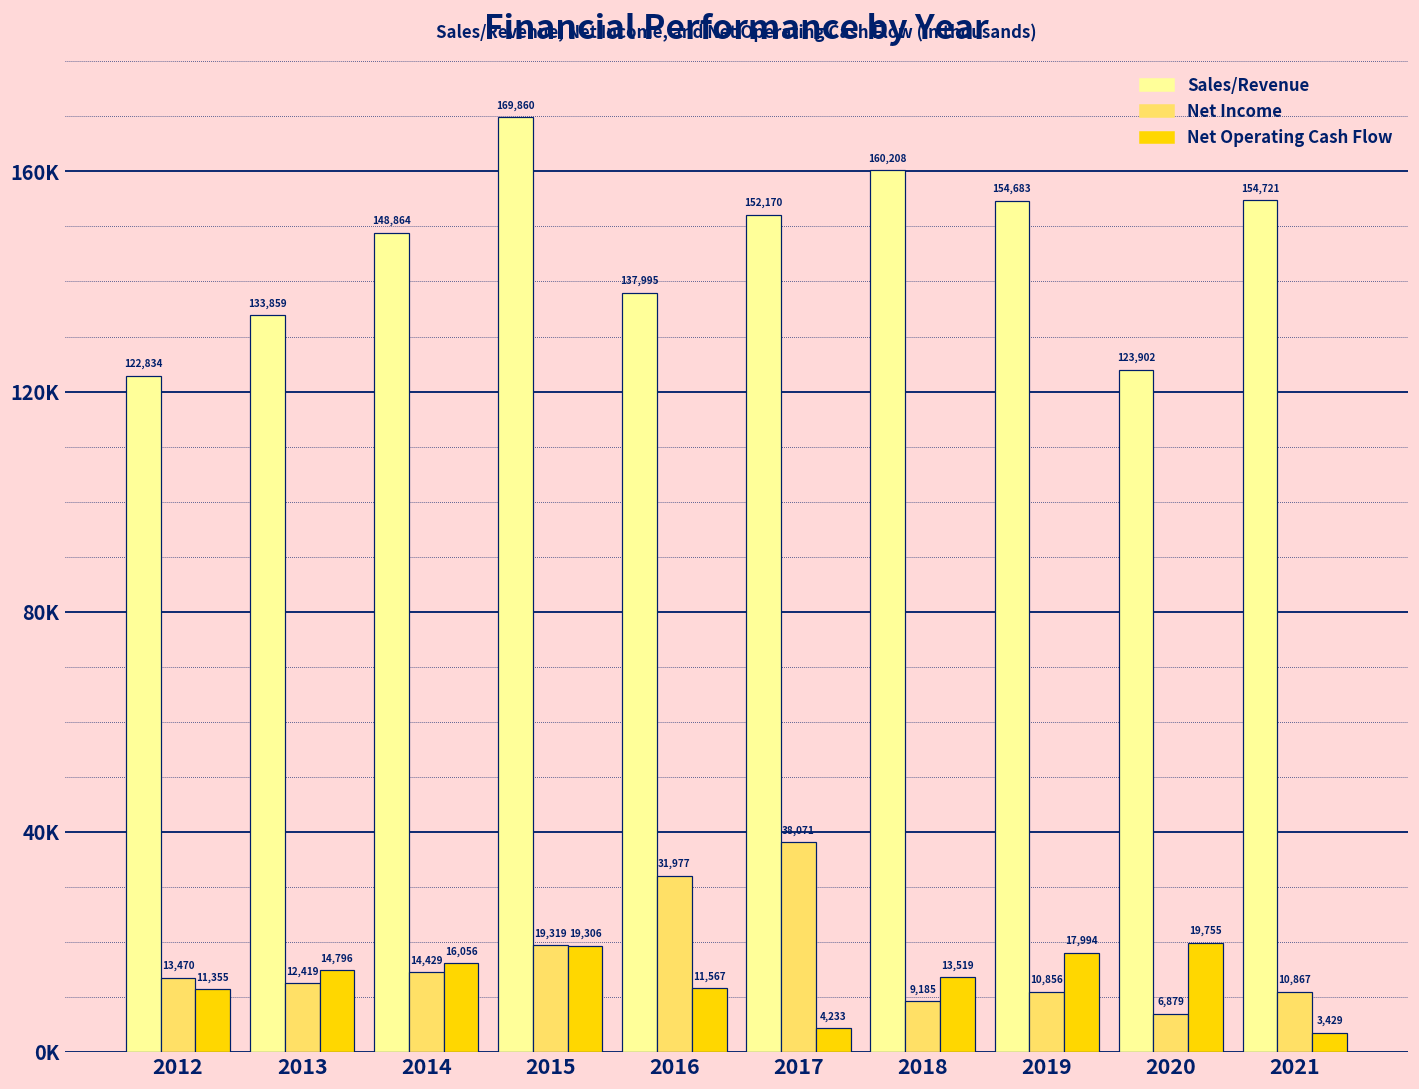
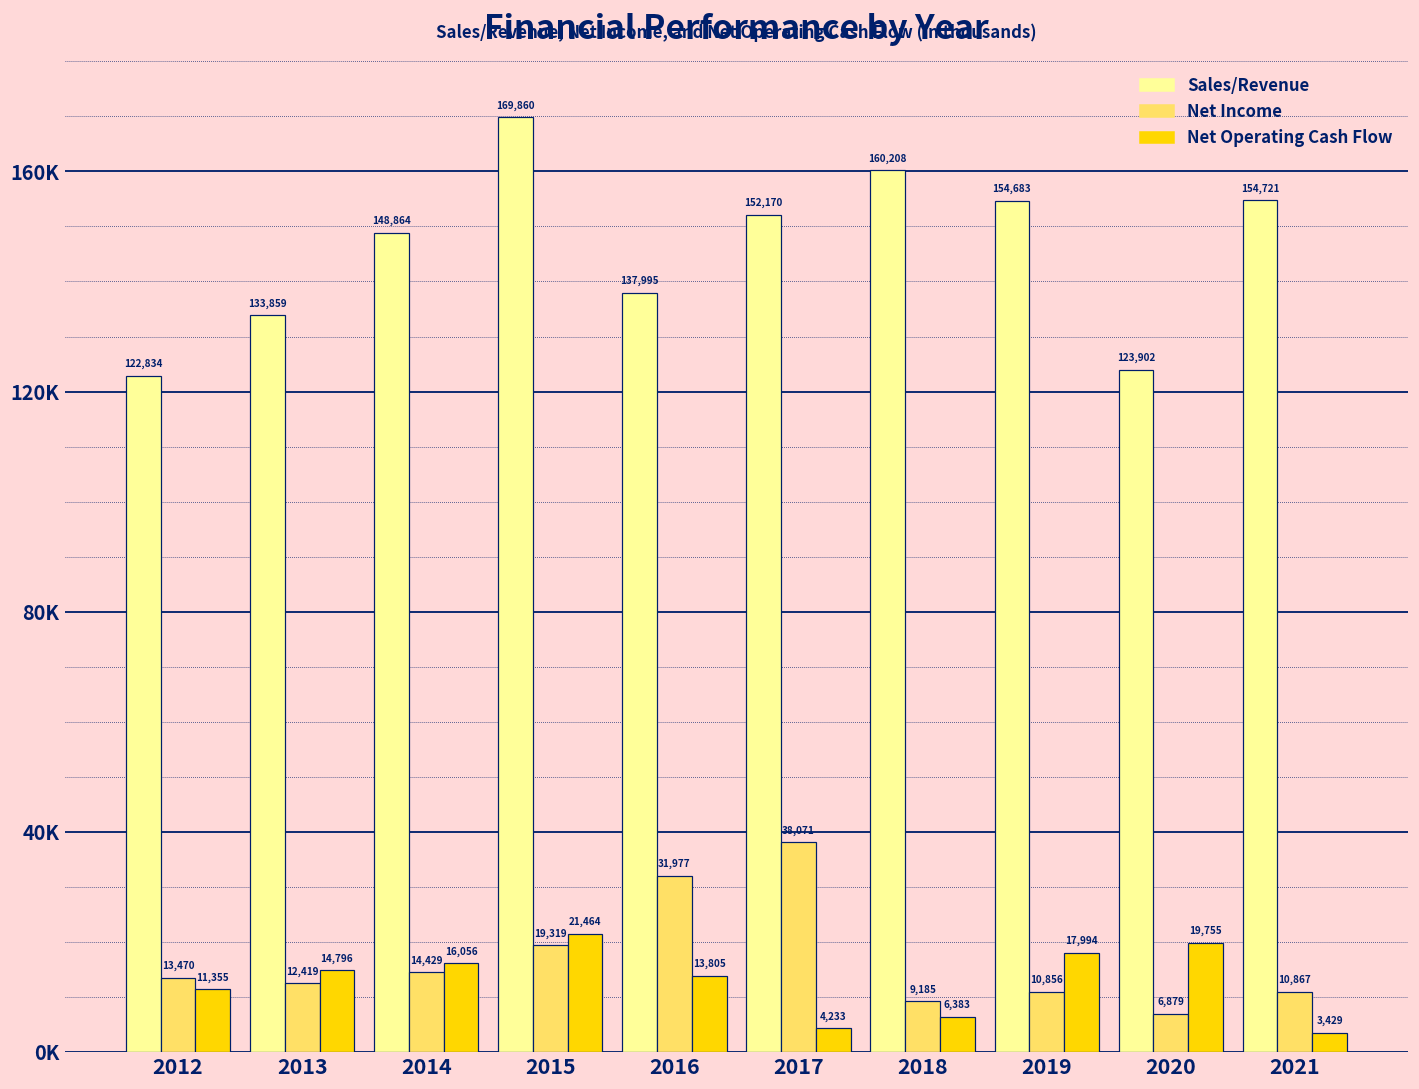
  {
    "Net Operating Cash Flow": {
      "2012": "11,355",
      "2013": "14,796",
      "2014": "16,056",
-     "2015": "19,306",
-     "2016": "11,567",
+     "2015": "21,464",
+     "2016": "13,805",
      "2017": "4,233",
-     "2018": "13,519",
+     "2018": "6,383",
      "2019": "17,994",
      "2020": "19,755",
      "2021": "3,429"
    }
  }
